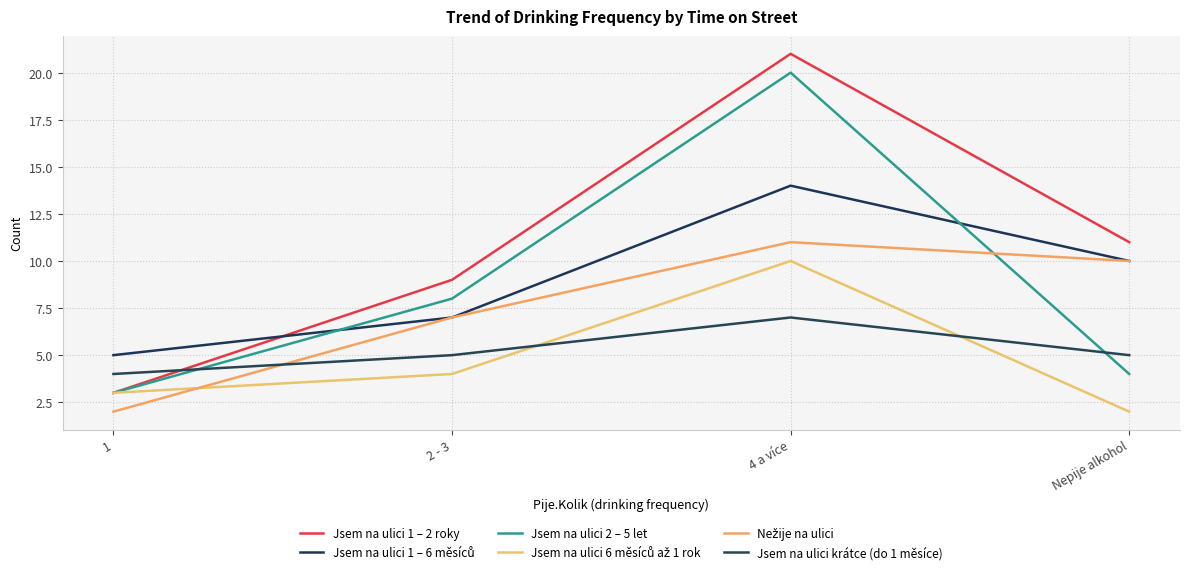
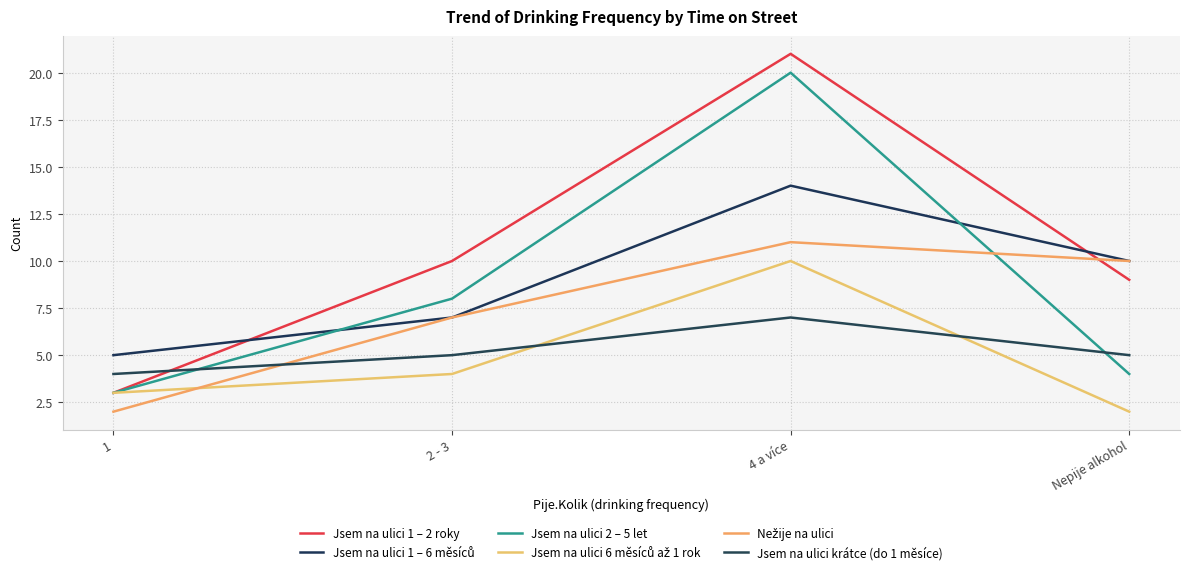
  {
    "Jsem na ulici 1 – 2 roky": {
-     "2 - 3": 9,
+     "2 - 3": 10,
      "4 a více": 21,
-     "Nepije alkohol": 11
+     "Nepije alkohol": 9
    },
    "Jsem na ulici 2 – 5 let": {
      "2 - 3": 8,
      "4 a více": 20,
      "Nepije alkohol": 4
    }
  }
